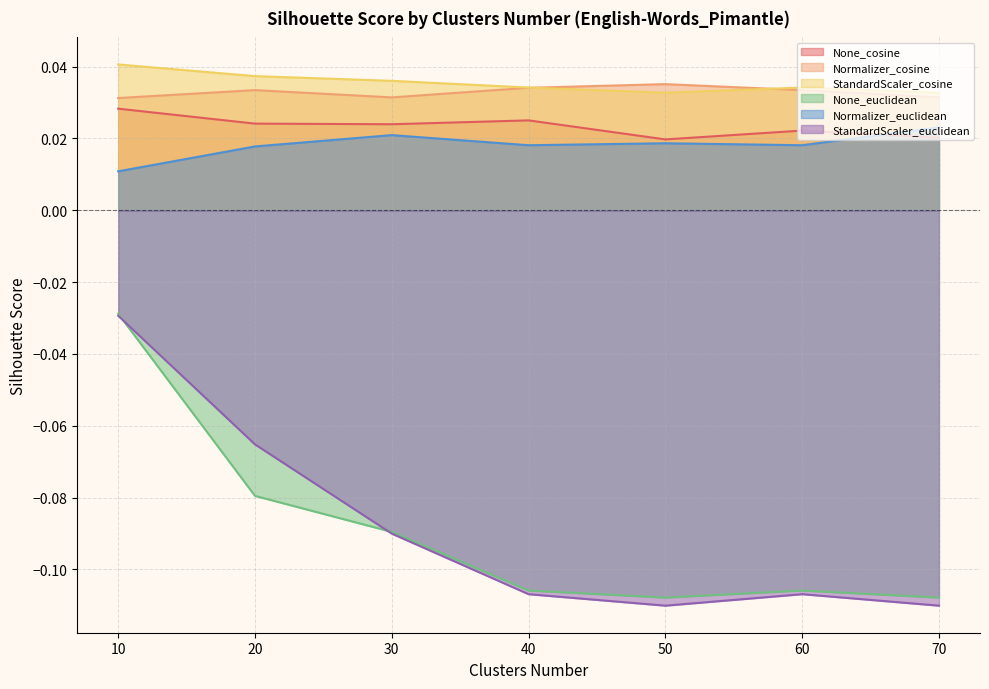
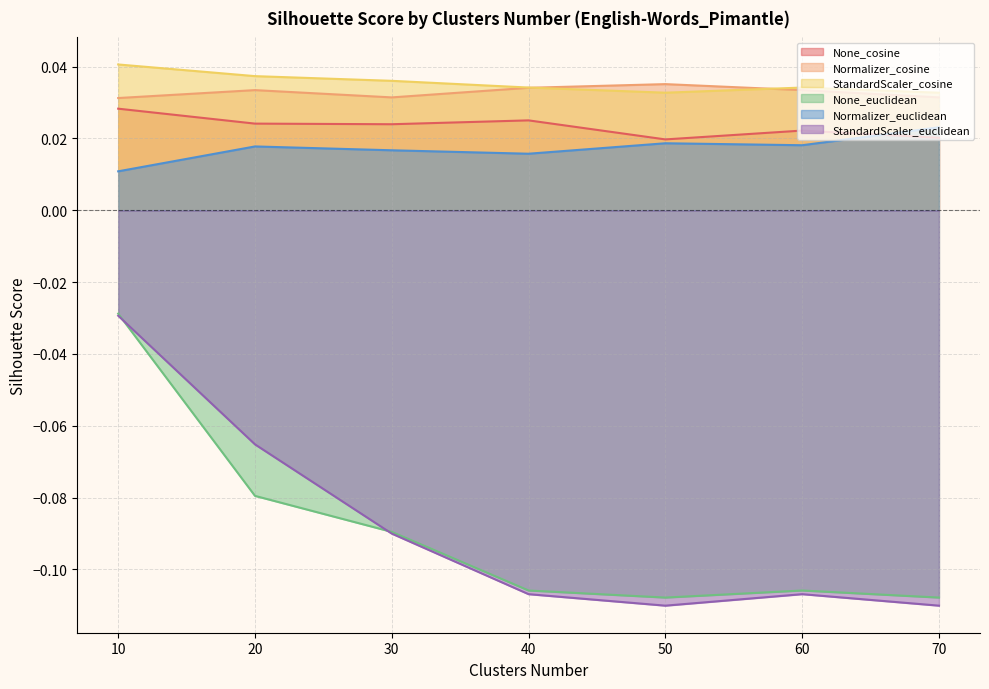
  {
    "Normalizer_euclidean": {
      "10": 0.011,
      "20": 0.018,
-     "30": 0.021,
-     "40": 0.018,
+     "30": 0.017,
+     "40": 0.016,
      "50": 0.019,
      "60": 0.018
    }
  }
